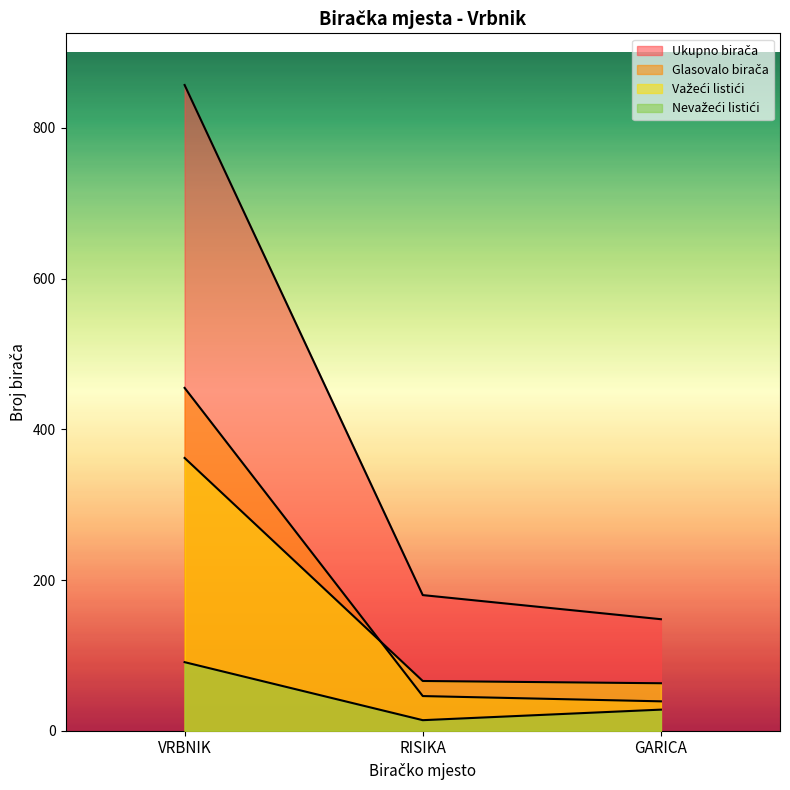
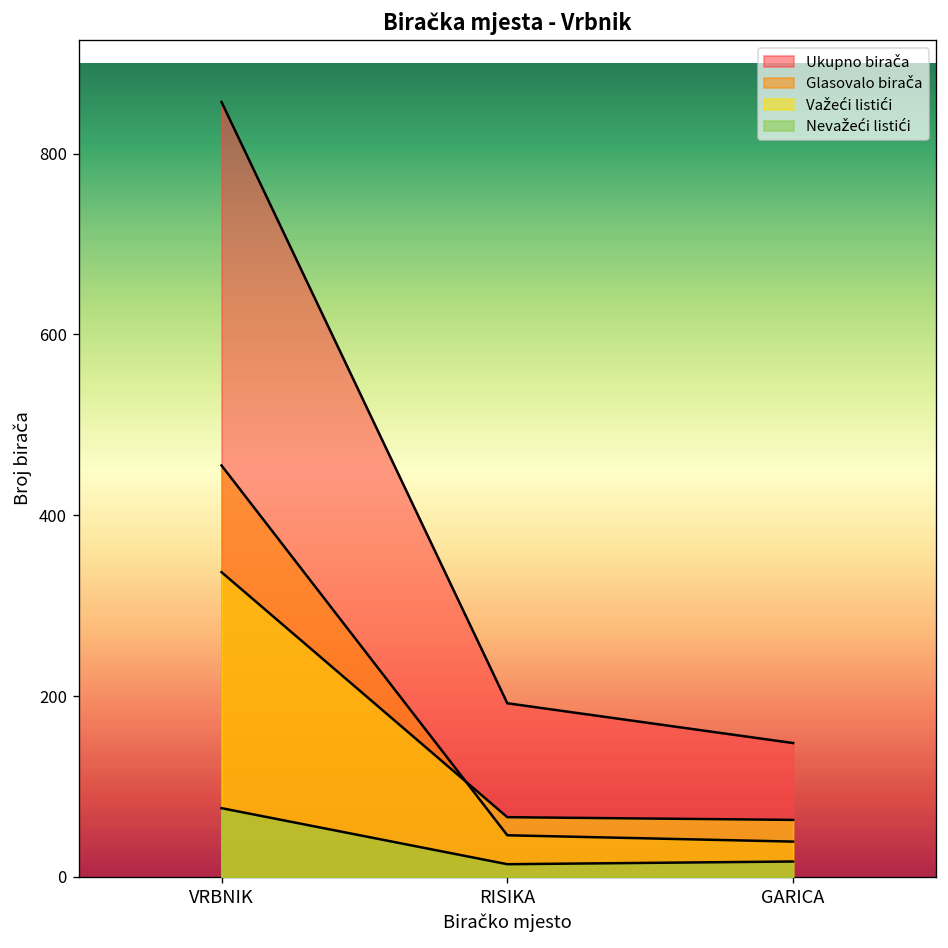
  {
    "Ukupno birača": {
      "VRBNIK": 860,
-     "RISIKA": 180,
+     "RISIKA": 190,
      "GARICA": 150
    },
    "Glasovalo birača": {
      "VRBNIK": 460,
      "RISIKA": 50,
      "GARICA": 40
    },
    "Važeći listići": {
-     "VRBNIK": 360,
+     "VRBNIK": 340,
      "RISIKA": 70,
      "GARICA": 60
    },
    "Nevažeći listići": {
-     "VRBNIK": 90,
+     "VRBNIK": 80,
      "RISIKA": 10,
-     "GARICA": 30
+     "GARICA": 20
    }
  }
